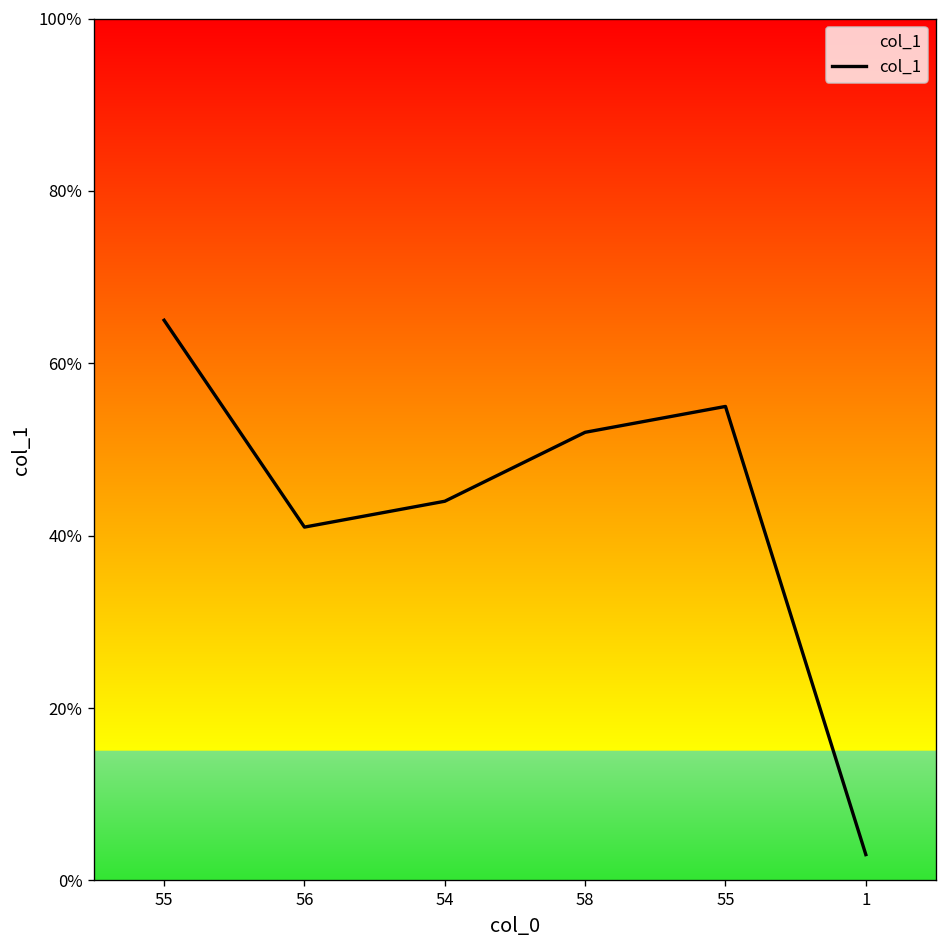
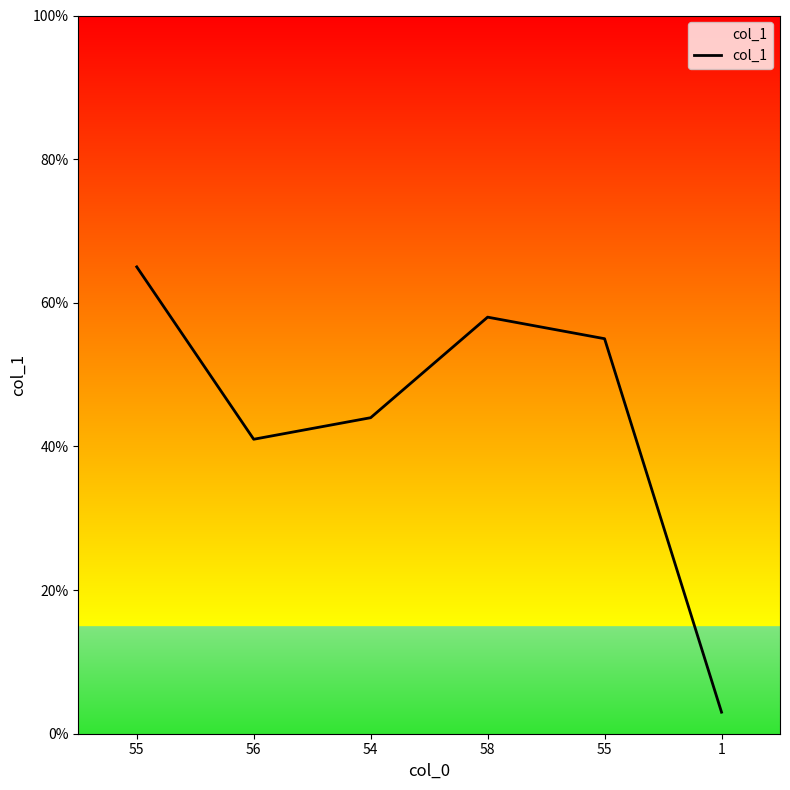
  {
    "56": "41%",
    "54": "44%",
-   "58": "52%",
+   "58": "58%",
    "1": "3%"
  }
